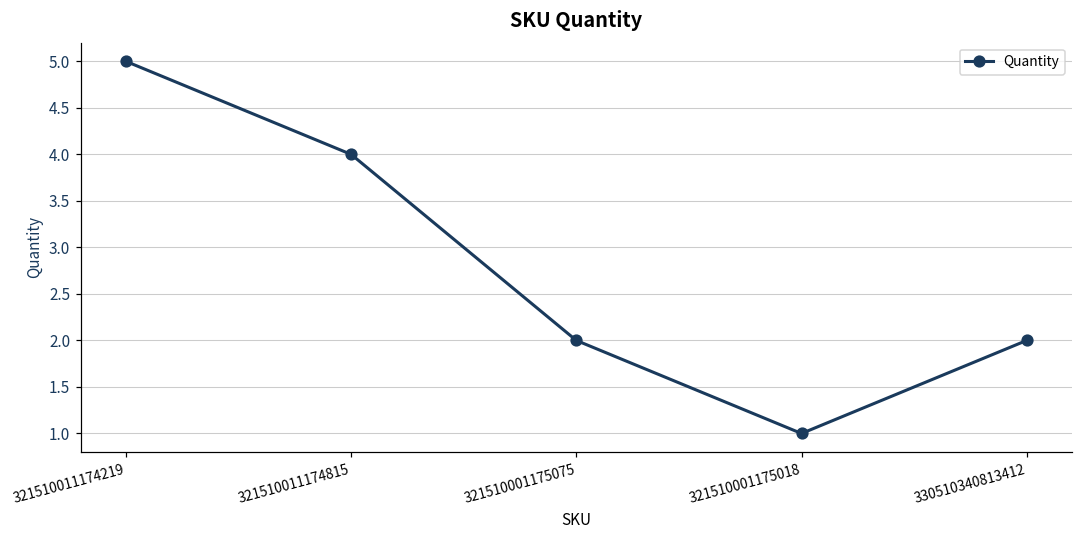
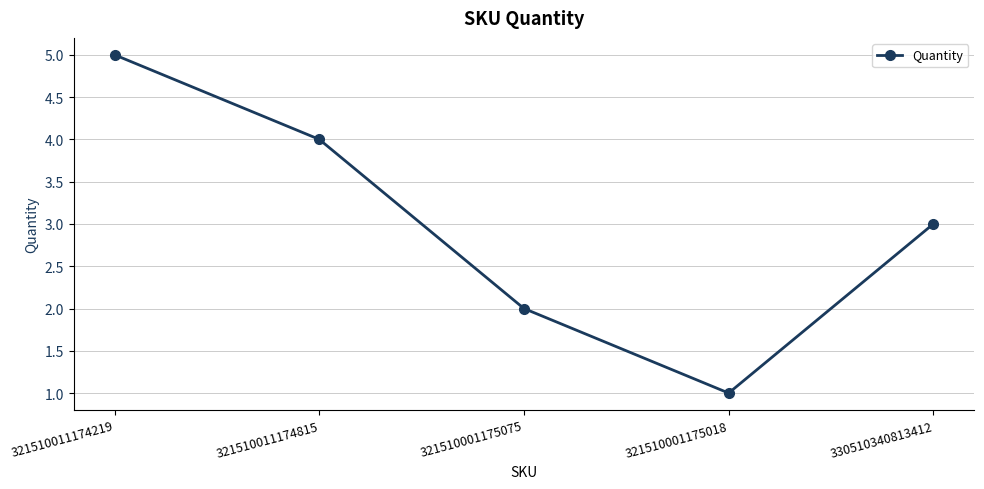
  {
    "321510011174219": 5,
    "321510011174815": 4,
    "321510001175075": 2,
    "321510001175018": 1,
-   "330510340813412": 2
+   "330510340813412": 3
  }
